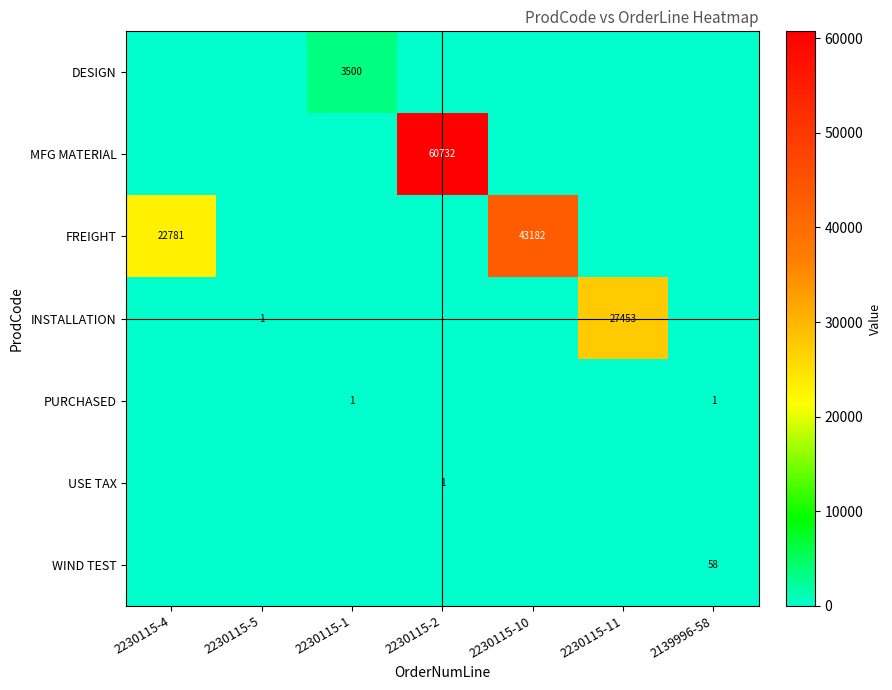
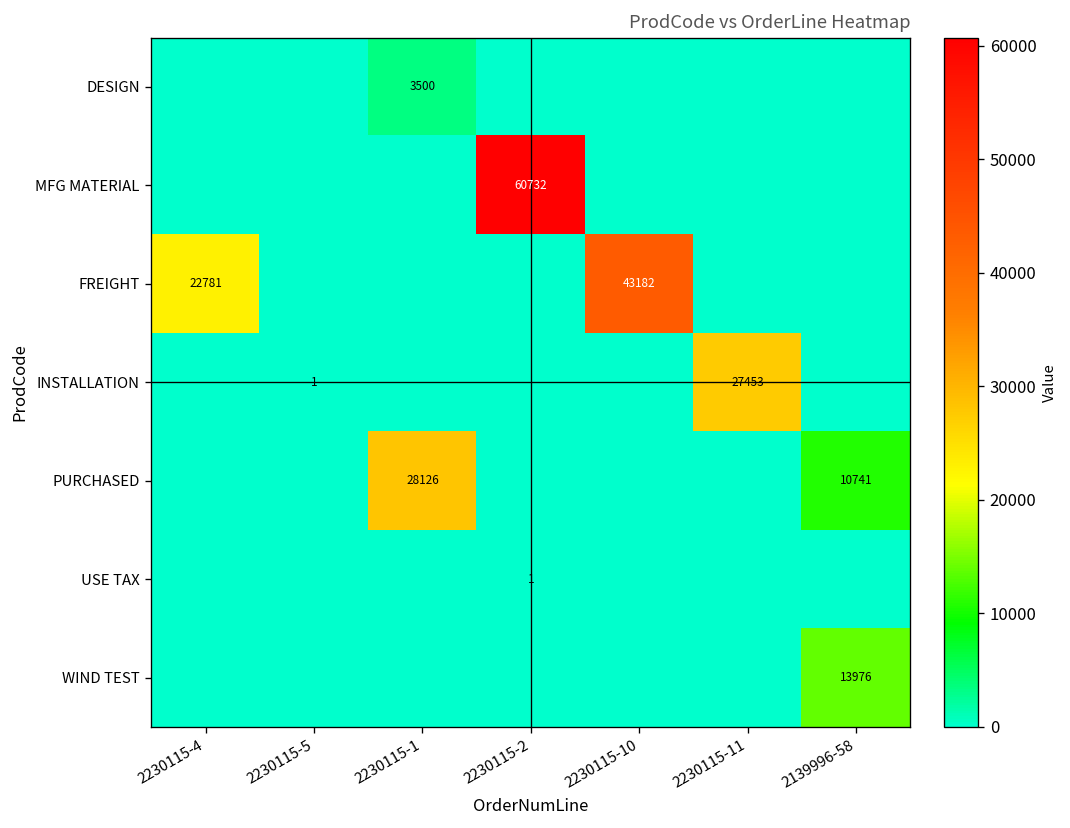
  {
    "DESIGN": {
      "2230115-1": 3500
    },
    "MFG MATERIAL": {
      "2230115-2": 60732
    },
    "FREIGHT": {
      "2230115-4": 22781,
      "2230115-10": 43182
    },
    "INSTALLATION": {
      "2230115-5": 1,
      "2230115-11": 27453
    },
    "PURCHASED": {
-     "2230115-1": 1,
-     "2139996-58": 1
+     "2230115-1": 28126,
+     "2139996-58": 10741
    },
    "USE TAX": {
      "2230115-2": 1
    },
    "WIND TEST": {
-     "2139996-58": 58
+     "2139996-58": 13976
    }
  }
